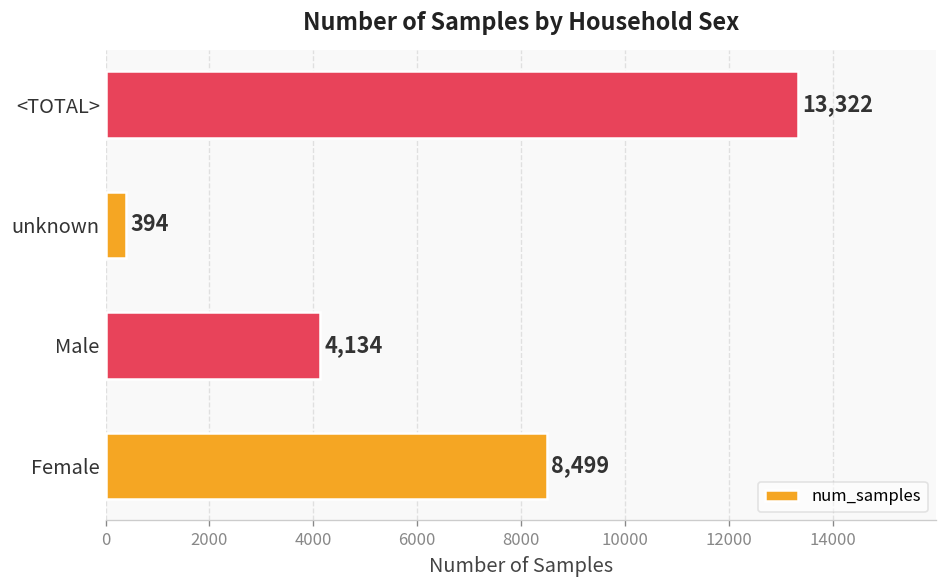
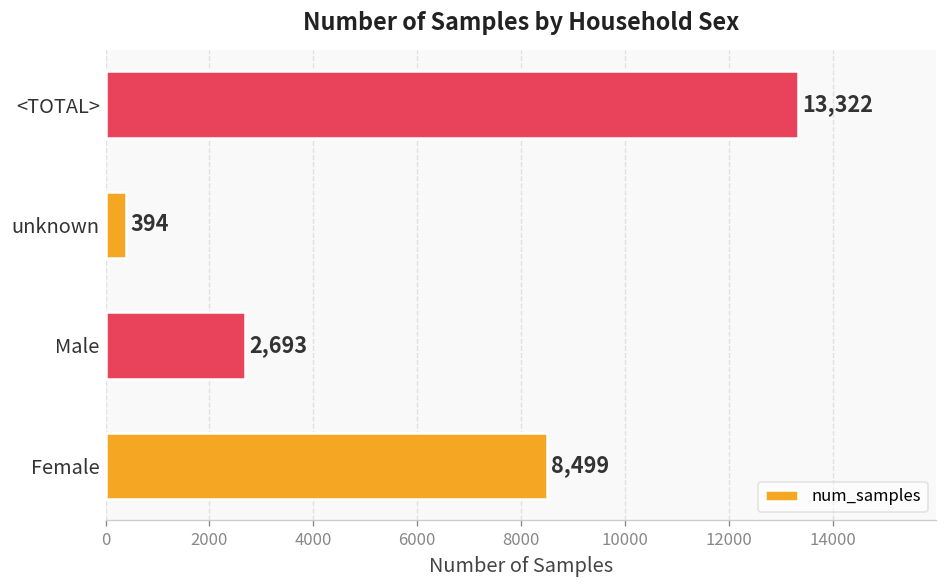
  {
    "<TOTAL>": "13,322",
    "unknown": "394",
-   "Male": "4,134",
+   "Male": "2,693",
    "Female": "8,499"
  }
